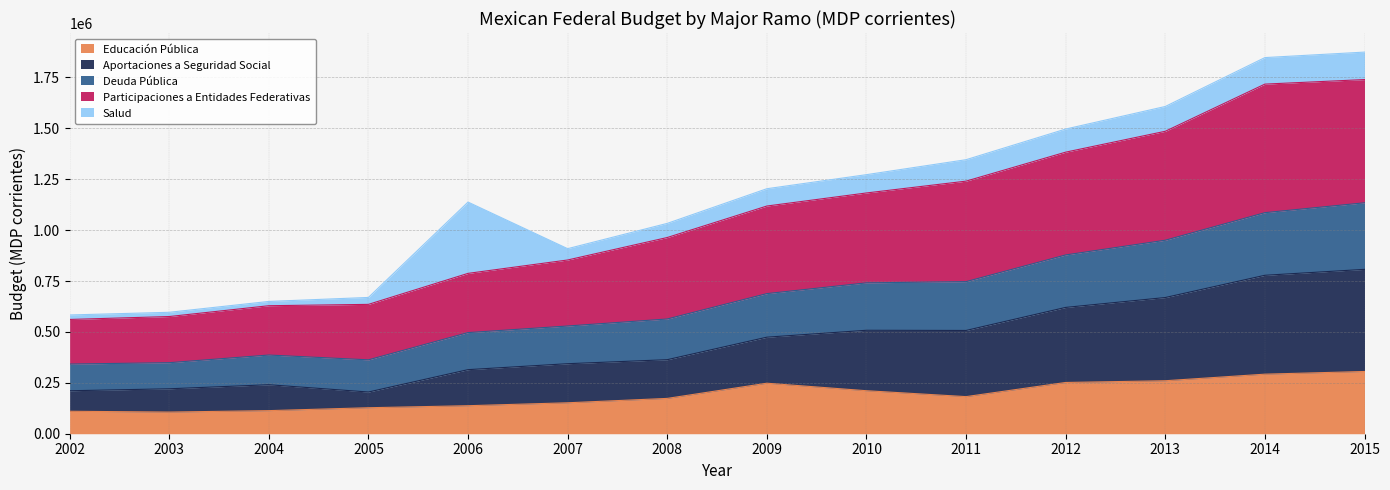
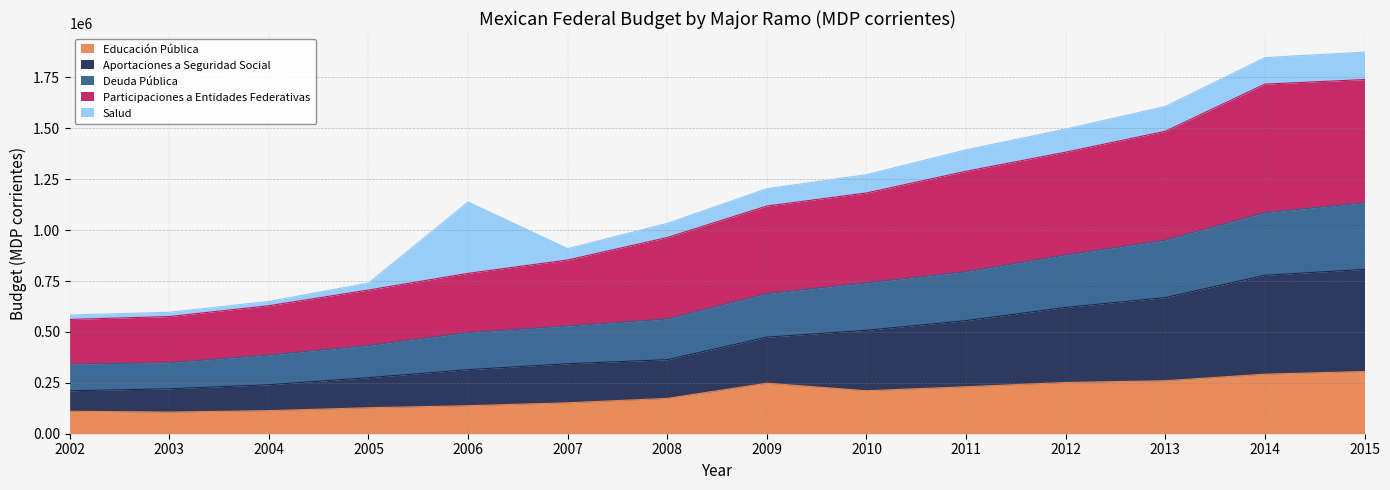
  {
    "Educación Pública": {
      "2002": 110000,
      "2003": 110000,
      "2004": 110000,
      "2005": 130000,
      "2006": 140000,
      "2007": 150000,
      "2008": 170000,
      "2009": 250000,
      "2010": 210000,
-     "2011": 180000,
+     "2011": 230000,
      "2012": 250000,
      "2013": 260000,
      "2014": 290000,
      "2015": 310000
    },
    "Aportaciones a Seguridad Social": {
      "2002": 100000,
      "2003": 110000,
      "2004": 130000,
-     "2005": 80000,
+     "2005": 150000,
      "2006": 180000,
      "2007": 190000,
      "2008": 190000,
      "2009": 230000,
      "2010": 300000,
      "2011": 330000,
      "2012": 370000,
      "2013": 410000,
      "2014": 490000,
      "2015": 500000
    },
    "Deuda Pública": {
      "2002": 130000,
      "2003": 130000,
      "2004": 150000,
      "2005": 160000,
      "2006": 180000,
      "2007": 190000,
      "2008": 200000,
      "2009": 210000,
      "2010": 230000,
      "2011": 240000,
      "2012": 260000,
      "2013": 280000,
      "2014": 310000,
      "2015": 330000
    },
    "Participaciones a Entidades Federativas": {
      "2002": 220000,
      "2003": 230000,
      "2004": 240000,
      "2005": 270000,
      "2006": 290000,
      "2007": 320000,
      "2008": 400000,
      "2009": 430000,
      "2010": 440000,
      "2011": 490000,
      "2012": 500000,
      "2013": 540000,
      "2014": 630000,
      "2015": 610000
    },
    "Salud": {
      "2002": 20000,
      "2003": 20000,
      "2004": 20000,
      "2005": 30000,
      "2006": 350000,
      "2007": 60000,
      "2008": 70000,
      "2009": 90000,
      "2010": 90000,
      "2011": 110000,
      "2012": 110000,
      "2013": 120000,
      "2014": 130000,
      "2015": 130000
    }
  }
